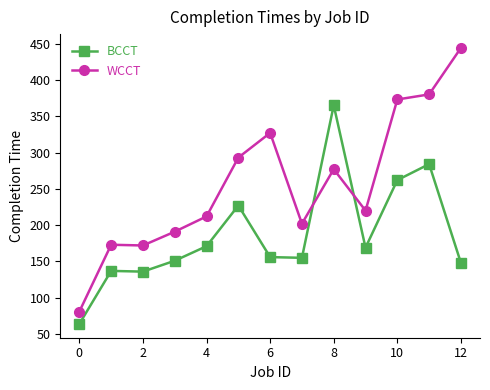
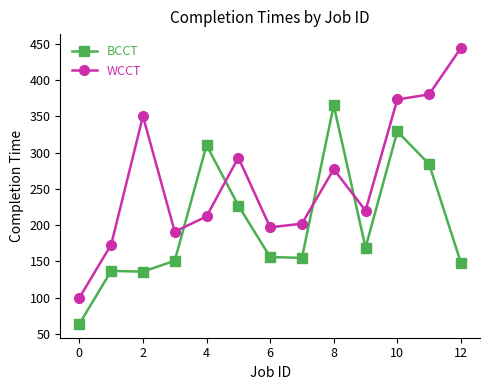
  {
    "BCCT": {
      "0": 60,
      "2": 140,
-     "4": 170,
+     "4": 310,
      "6": 160,
      "8": 370,
-     "10": 260,
+     "10": 330,
      "12": 150
    },
    "WCCT": {
-     "0": 80,
-     "2": 170,
+     "0": 100,
+     "2": 350,
      "4": 210,
-     "6": 330,
+     "6": 200,
      "8": 280,
      "10": 370,
      "12": 440
    }
  }
